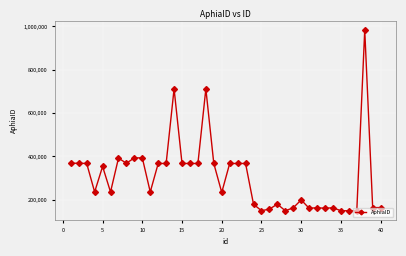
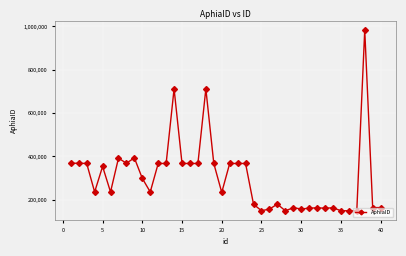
  {
    "5": "350,000",
-   "10": "390,000",
+   "10": "300,000",
    "15": "370,000",
    "20": "230,000",
    "25": "150,000",
-   "30": "200,000",
+   "30": "160,000",
    "35": "150,000"
  }
